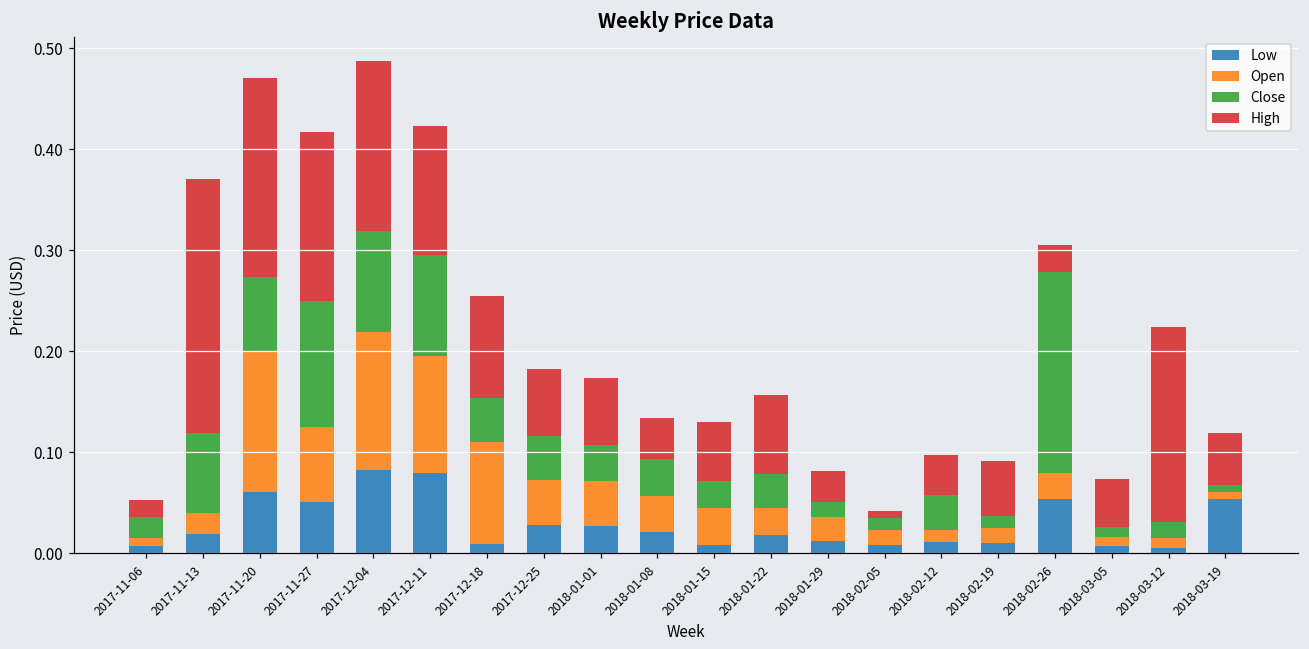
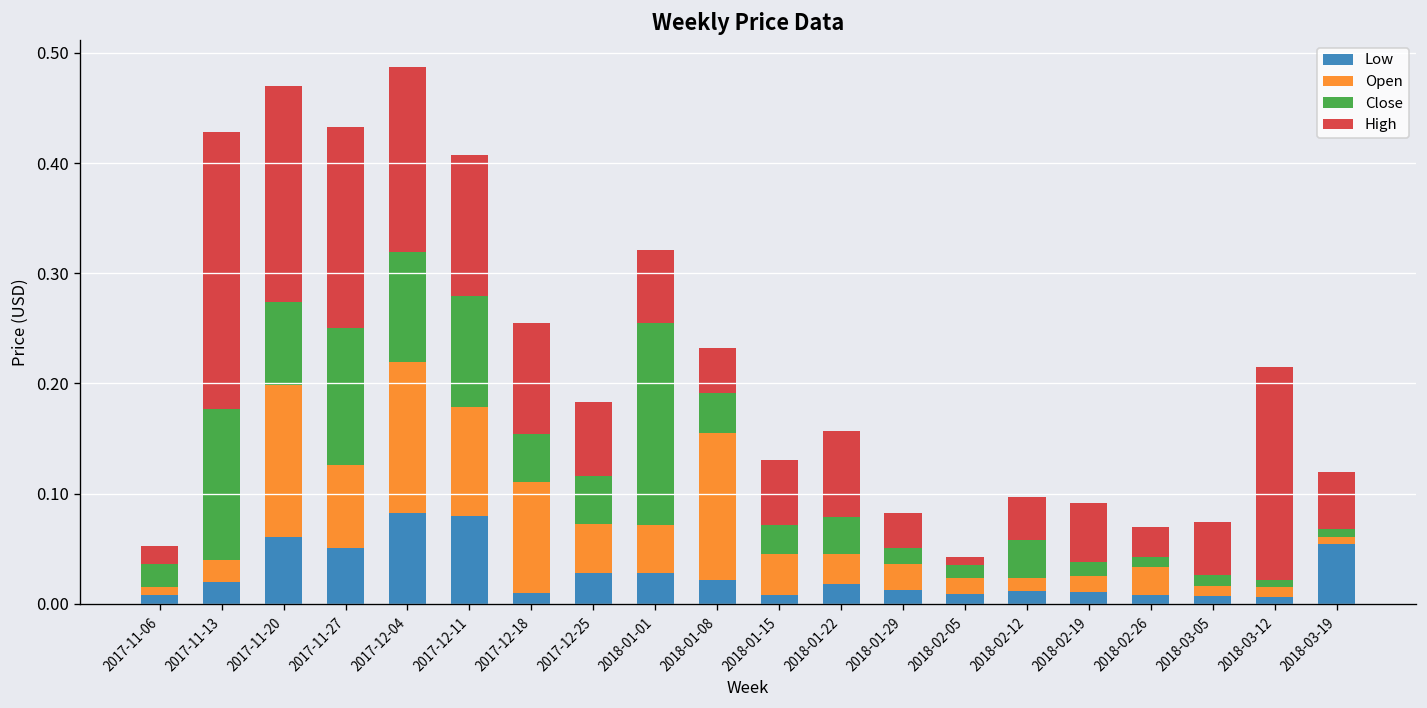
  {
    "Low": {
      "2017-11-06": 0.01,
      "2017-11-13": 0.02,
      "2017-11-20": 0.06,
      "2017-11-27": 0.05,
      "2017-12-04": 0.08,
      "2017-12-11": 0.08,
      "2017-12-18": 0.01,
      "2017-12-25": 0.03,
      "2018-01-01": 0.03,
      "2018-01-08": 0.02,
      "2018-01-15": 0.01,
      "2018-01-22": 0.02,
      "2018-01-29": 0.01,
      "2018-02-05": 0.01,
      "2018-02-12": 0.01,
      "2018-02-19": 0.01,
-     "2018-02-26": 0.05,
+     "2018-02-26": 0.01,
      "2018-03-05": 0.01,
      "2018-03-12": 0.01,
      "2018-03-19": 0.05
    },
    "Open": {
      "2017-11-06": 0.01,
      "2017-11-13": 0.02,
      "2017-11-20": 0.14,
      "2017-11-27": 0.07,
      "2017-12-04": 0.14,
-     "2017-12-11": 0.12,
+     "2017-12-11": 0.10,
      "2017-12-18": 0.10,
      "2017-12-25": 0.04,
      "2018-01-01": 0.04,
-     "2018-01-08": 0.04,
+     "2018-01-08": 0.13,
      "2018-01-15": 0.04,
      "2018-01-22": 0.03,
      "2018-01-29": 0.02,
      "2018-02-05": 0.01,
      "2018-02-12": 0.01,
      "2018-02-19": 0.01,
      "2018-02-26": 0.03,
      "2018-03-05": 0.01,
      "2018-03-12": 0.01,
      "2018-03-19": 0.01
    },
    "Close": {
      "2017-11-06": 0.02,
-     "2017-11-13": 0.08,
+     "2017-11-13": 0.14,
      "2017-11-20": 0.07,
      "2017-11-27": 0.12,
      "2017-12-04": 0.10,
      "2017-12-11": 0.10,
      "2017-12-18": 0.04,
      "2017-12-25": 0.04,
-     "2018-01-01": 0.04,
+     "2018-01-01": 0.18,
      "2018-01-08": 0.04,
      "2018-01-15": 0.03,
      "2018-01-22": 0.03,
      "2018-01-29": 0.01,
      "2018-02-05": 0.01,
      "2018-02-12": 0.03,
      "2018-02-19": 0.01,
-     "2018-02-26": 0.20,
+     "2018-02-26": 0.01,
      "2018-03-05": 0.01,
-     "2018-03-12": 0.02,
+     "2018-03-12": 0.01,
      "2018-03-19": 0.01
    },
    "High": {
      "2017-11-06": 0.02,
      "2017-11-13": 0.25,
      "2017-11-20": 0.20,
-     "2017-11-27": 0.17,
+     "2017-11-27": 0.18,
      "2017-12-04": 0.17,
      "2017-12-11": 0.13,
      "2017-12-18": 0.10,
      "2017-12-25": 0.07,
      "2018-01-01": 0.07,
      "2018-01-08": 0.04,
      "2018-01-15": 0.06,
      "2018-01-22": 0.08,
      "2018-01-29": 0.03,
      "2018-02-05": 0.01,
      "2018-02-12": 0.04,
      "2018-02-19": 0.05,
      "2018-02-26": 0.03,
      "2018-03-05": 0.05,
      "2018-03-12": 0.19,
      "2018-03-19": 0.05
    }
  }
